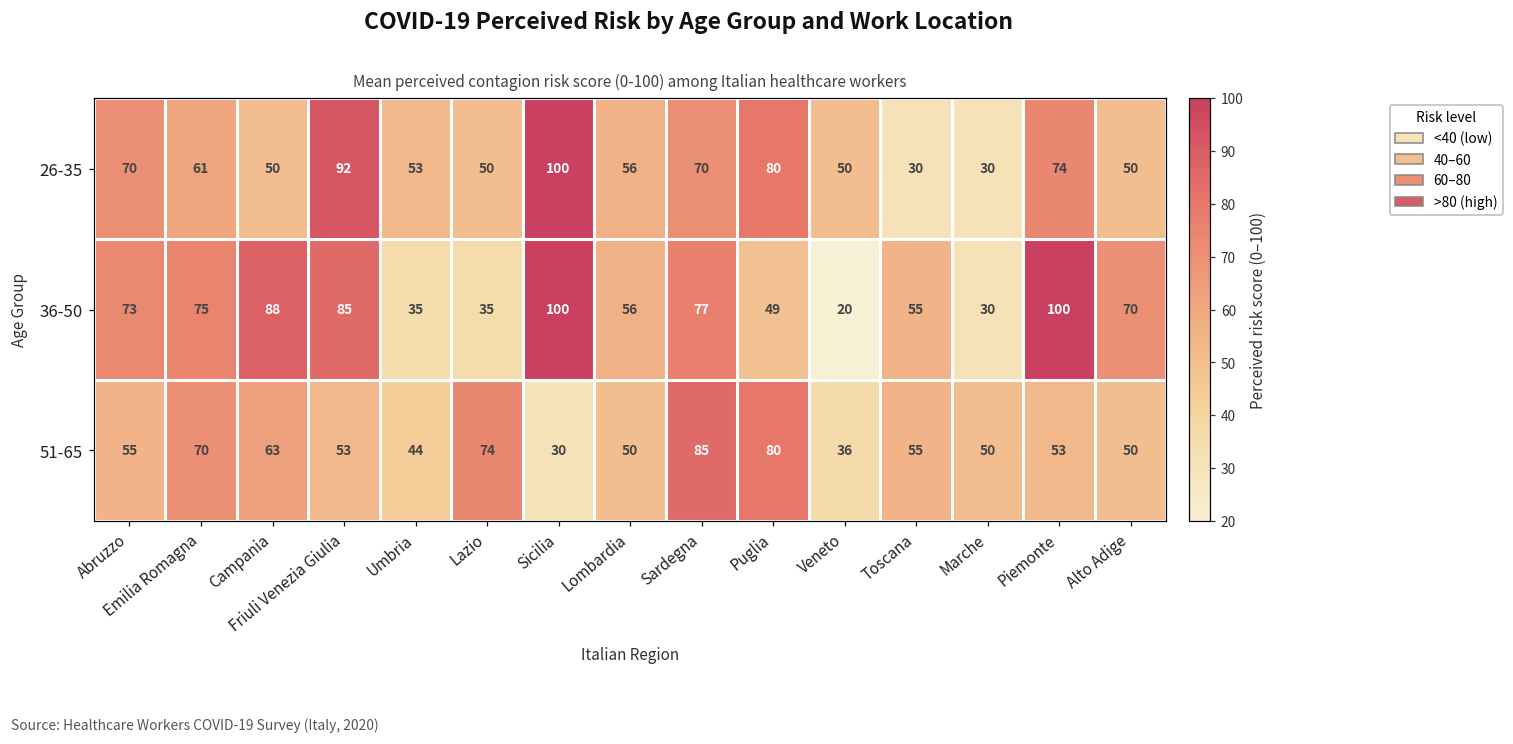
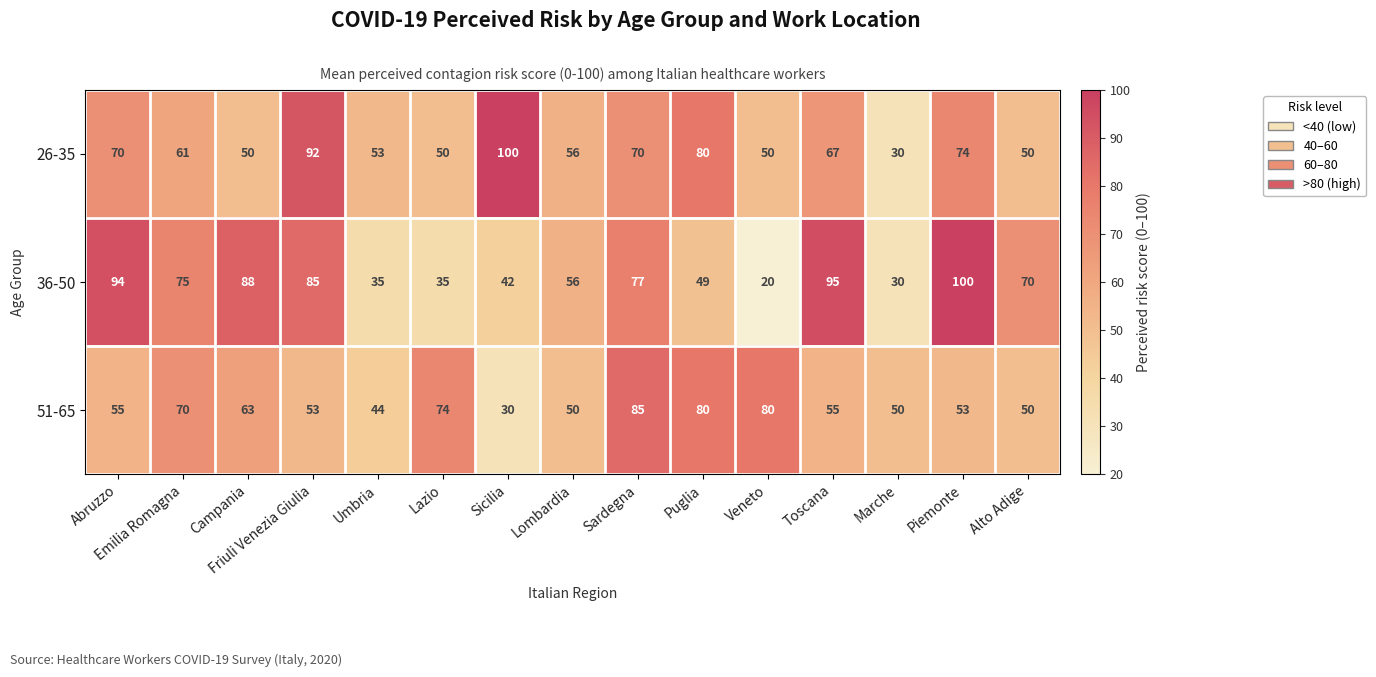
  {
    "26-35": {
      "Abruzzo": 70,
      "Emilia Romagna": 61,
      "Campania": 50,
      "Friuli Venezia Giulia": 92,
      "Umbria": 53,
      "Lazio": 50,
      "Sicilia": 100,
      "Lombardia": 56,
      "Sardegna": 70,
      "Puglia": 80,
      "Veneto": 50,
-     "Toscana": 30,
+     "Toscana": 67,
      "Marche": 30,
      "Piemonte": 74,
      "Alto Adige": 50
    },
    "36-50": {
-     "Abruzzo": 73,
+     "Abruzzo": 94,
      "Emilia Romagna": 75,
      "Campania": 88,
      "Friuli Venezia Giulia": 85,
      "Umbria": 35,
      "Lazio": 35,
-     "Sicilia": 100,
+     "Sicilia": 42,
      "Lombardia": 56,
      "Sardegna": 77,
      "Puglia": 49,
      "Veneto": 20,
-     "Toscana": 55,
+     "Toscana": 95,
      "Marche": 30,
      "Piemonte": 100,
      "Alto Adige": 70
    },
    "51-65": {
      "Abruzzo": 55,
      "Emilia Romagna": 70,
      "Campania": 63,
      "Friuli Venezia Giulia": 53,
      "Umbria": 44,
      "Lazio": 74,
      "Sicilia": 30,
      "Lombardia": 50,
      "Sardegna": 85,
      "Puglia": 80,
-     "Veneto": 36,
+     "Veneto": 80,
      "Toscana": 55,
      "Marche": 50,
      "Piemonte": 53,
      "Alto Adige": 50
    }
  }
